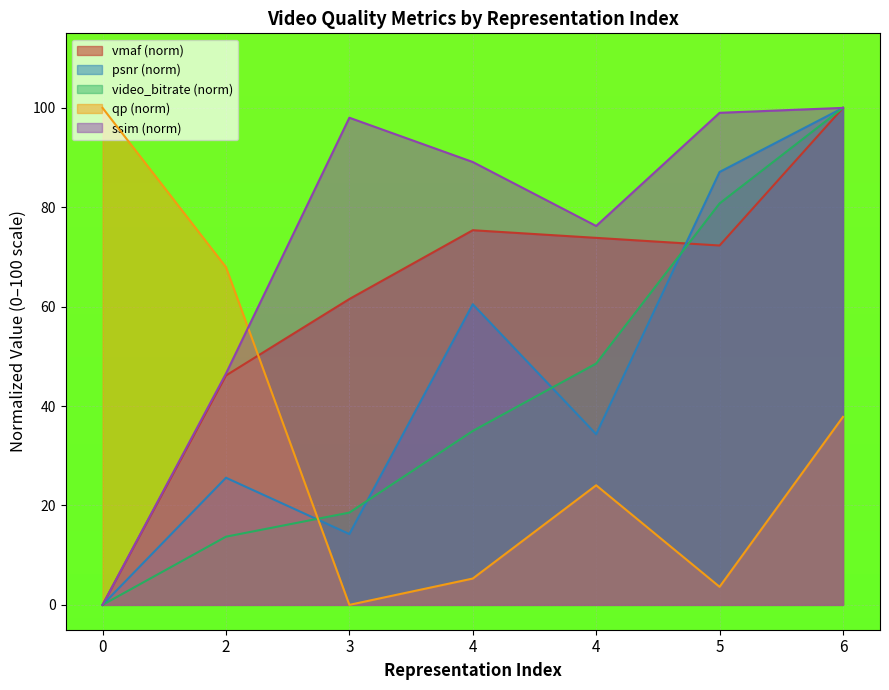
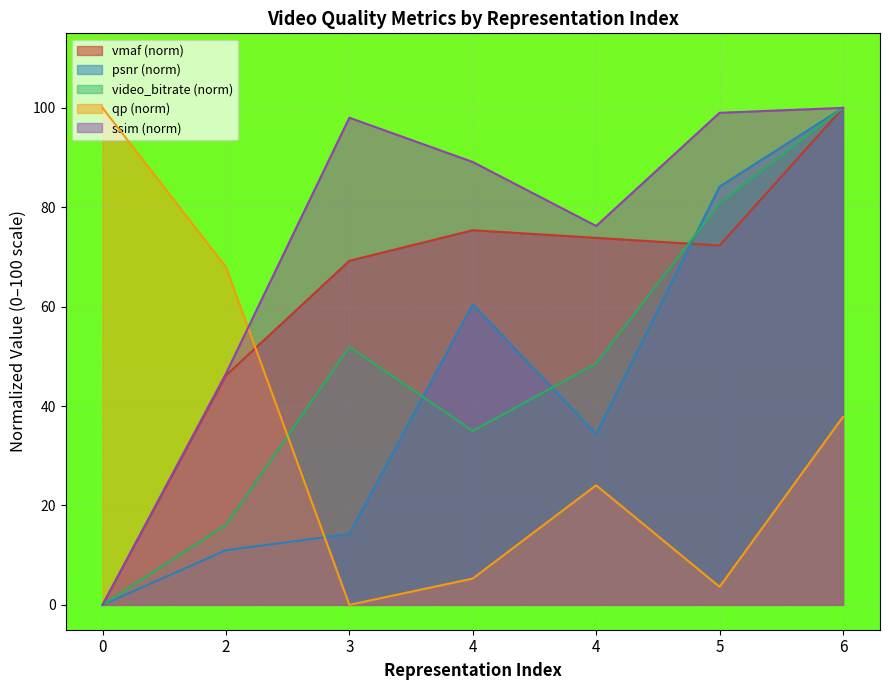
  {
    "vmaf (norm)": {
-     "3": 62,
+     "3": 69,
      "5": 72
    },
    "psnr (norm)": {
-     "2": 26,
+     "2": 11,
      "3": 14,
-     "5": 87
+     "5": 84
    },
    "video_bitrate (norm)": {
-     "2": 14,
-     "3": 19,
+     "2": 16,
+     "3": 52,
      "5": 81
    },
    "qp (norm)": {
      "2": 68,
      "3": 0,
      "5": 4,
      "6": 38
    },
    "ssim (norm)": {
      "3": 98,
      "5": 99
    }
  }
